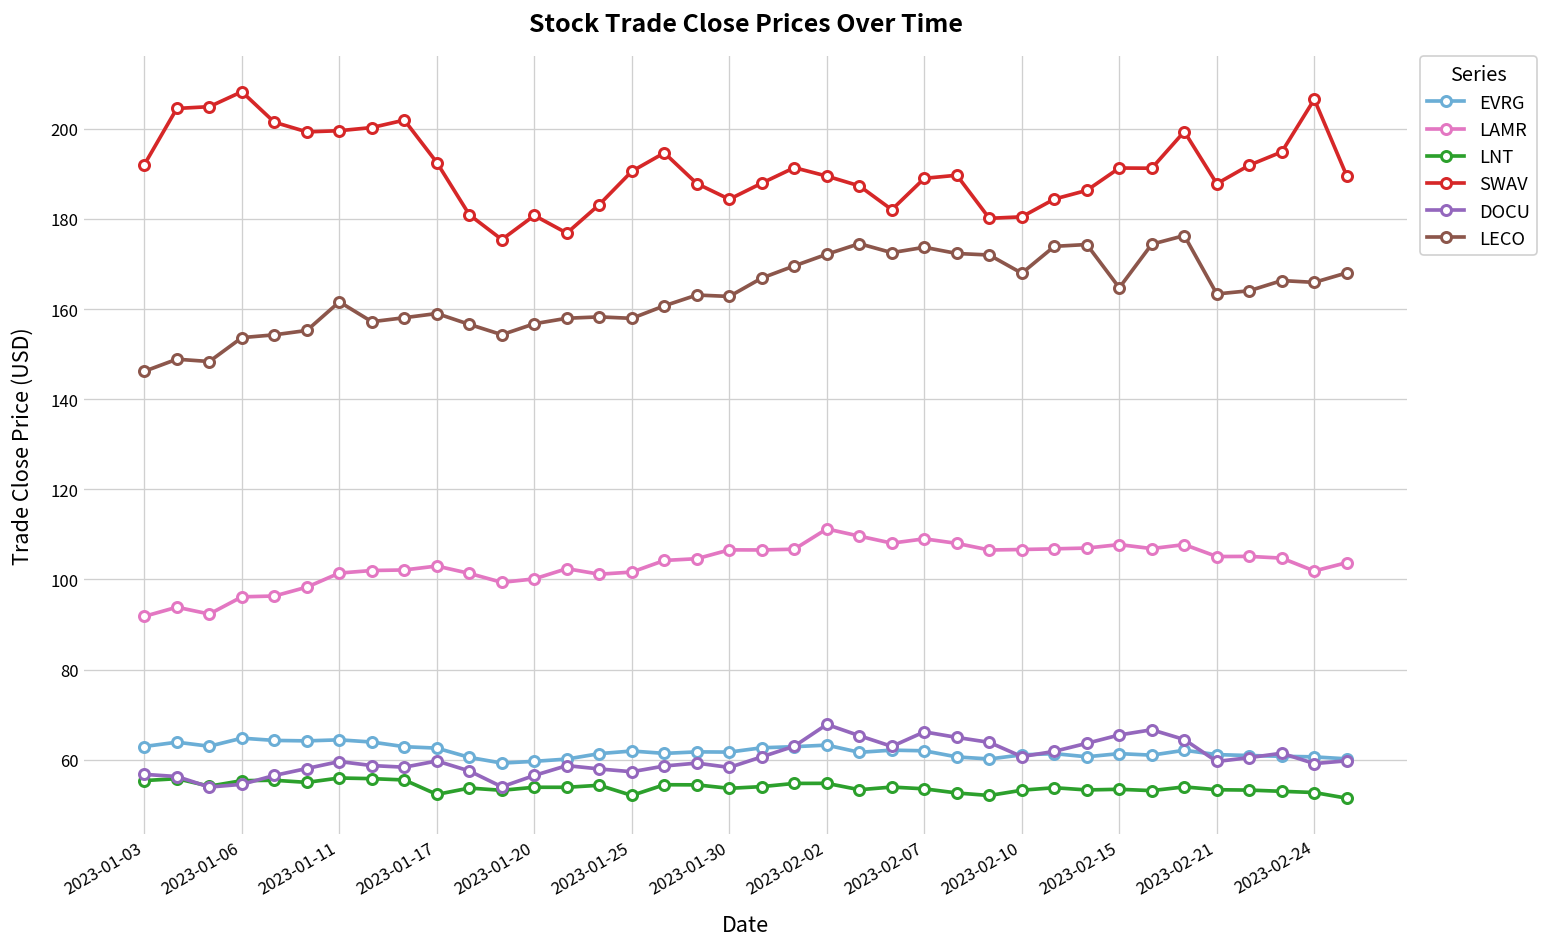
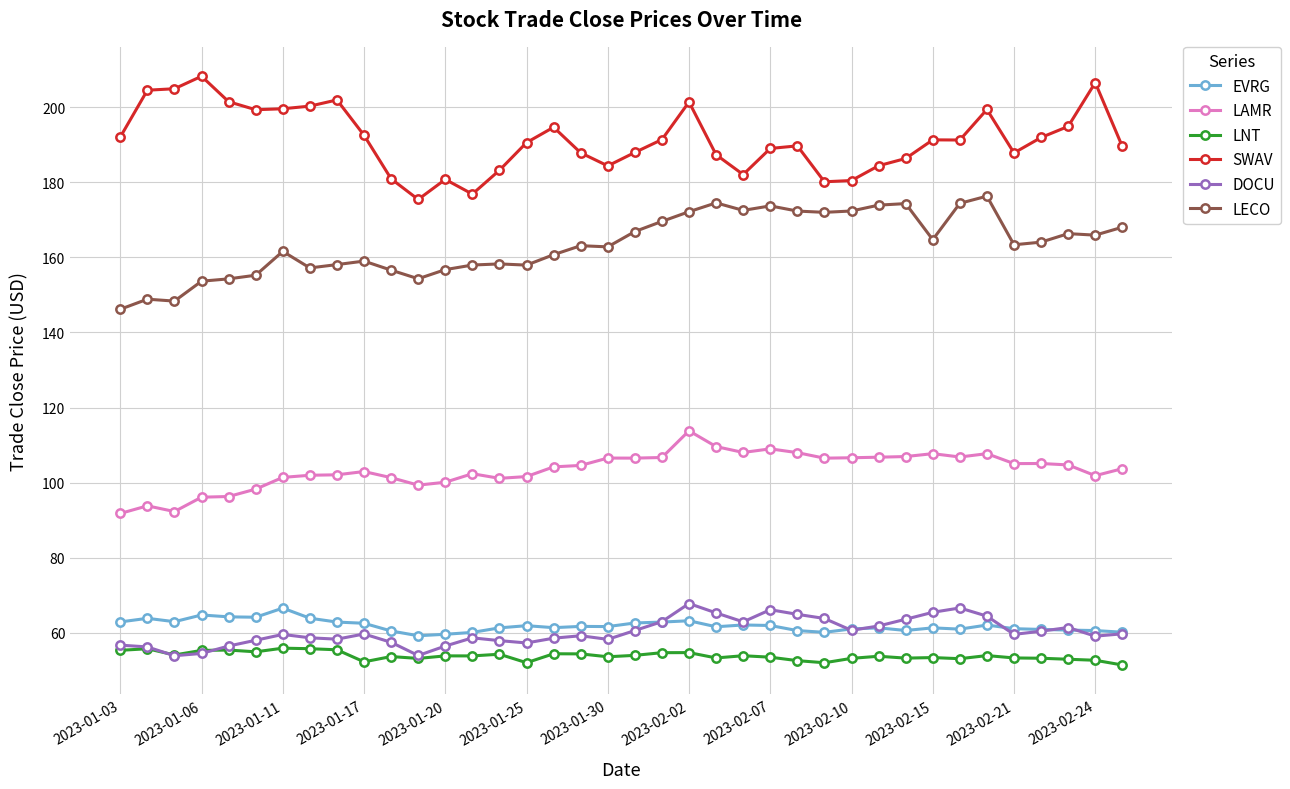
  {
    "EVRG": {
      "2023-01-03": 63,
      "2023-01-06": 65,
-     "2023-01-11": 64,
+     "2023-01-11": 67,
      "2023-01-17": 63,
      "2023-01-20": 60,
      "2023-01-25": 62,
      "2023-01-30": 62,
      "2023-02-02": 63,
      "2023-02-07": 62,
      "2023-02-15": 61,
      "2023-02-21": 61,
      "2023-02-24": 61
    },
    "LAMR": {
      "2023-01-03": 92,
      "2023-01-06": 96,
      "2023-01-11": 101,
      "2023-01-17": 103,
      "2023-01-20": 100,
      "2023-01-25": 102,
      "2023-01-30": 107,
-     "2023-02-02": 111,
+     "2023-02-02": 114,
      "2023-02-07": 109,
      "2023-02-10": 107,
      "2023-02-15": 108,
      "2023-02-21": 105,
      "2023-02-24": 102
    },
    "LNT": {
      "2023-01-03": 55,
      "2023-01-06": 55,
      "2023-01-11": 56,
      "2023-01-17": 52,
      "2023-01-20": 54,
      "2023-01-25": 52,
      "2023-01-30": 54,
      "2023-02-02": 55,
      "2023-02-07": 54,
      "2023-02-10": 53,
      "2023-02-15": 53,
      "2023-02-21": 53,
      "2023-02-24": 53
    },
    "SWAV": {
      "2023-01-03": 192,
      "2023-01-06": 208,
      "2023-01-11": 200,
      "2023-01-17": 193,
      "2023-01-20": 181,
      "2023-01-25": 191,
      "2023-01-30": 184,
-     "2023-02-02": 189,
+     "2023-02-02": 201,
      "2023-02-07": 189,
      "2023-02-10": 180,
      "2023-02-15": 191,
      "2023-02-21": 188,
      "2023-02-24": 207
    },
    "DOCU": {
      "2023-01-03": 57,
      "2023-01-06": 55,
      "2023-01-11": 60,
      "2023-01-17": 60,
      "2023-01-20": 57,
      "2023-01-25": 57,
      "2023-01-30": 58,
      "2023-02-02": 68,
      "2023-02-07": 66,
      "2023-02-15": 65,
      "2023-02-21": 60,
      "2023-02-24": 59
    },
    "LECO": {
      "2023-01-03": 146,
      "2023-01-06": 154,
      "2023-01-11": 162,
      "2023-01-17": 159,
      "2023-01-20": 157,
      "2023-01-25": 158,
      "2023-01-30": 163,
      "2023-02-02": 172,
      "2023-02-07": 174,
-     "2023-02-10": 168,
+     "2023-02-10": 172,
      "2023-02-15": 165,
      "2023-02-21": 163,
      "2023-02-24": 166
    }
  }
